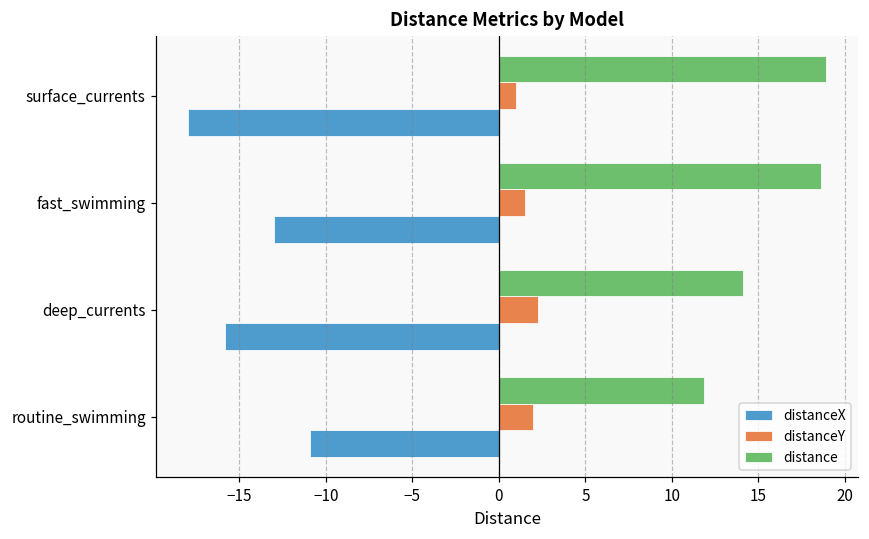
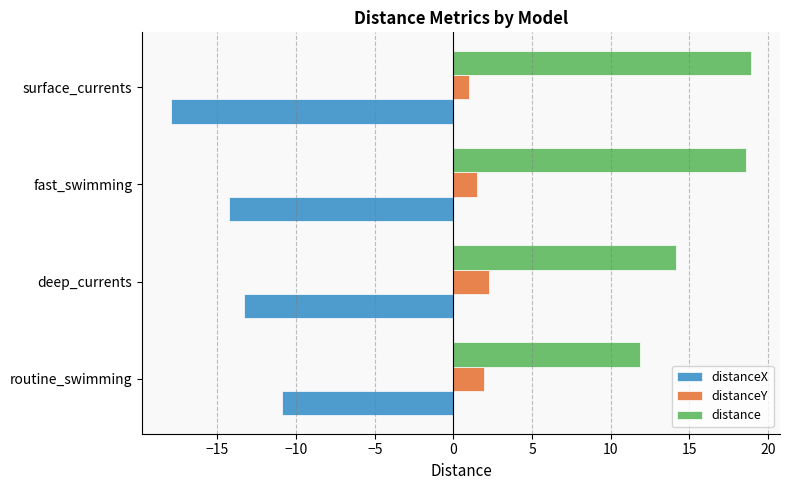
  {
    "distanceX": {
      "surface_currents": -17.9,
-     "fast_swimming": -13.0,
-     "deep_currents": -15.8,
+     "fast_swimming": -14.3,
+     "deep_currents": -13.3,
      "routine_swimming": -10.9
    },
    "distanceY": {
      "surface_currents": 1.0,
      "fast_swimming": 1.5,
      "deep_currents": 2.2,
      "routine_swimming": 2.0
    },
    "distance": {
      "surface_currents": 18.9,
      "fast_swimming": 18.6,
      "deep_currents": 14.1,
      "routine_swimming": 11.9
    }
  }
